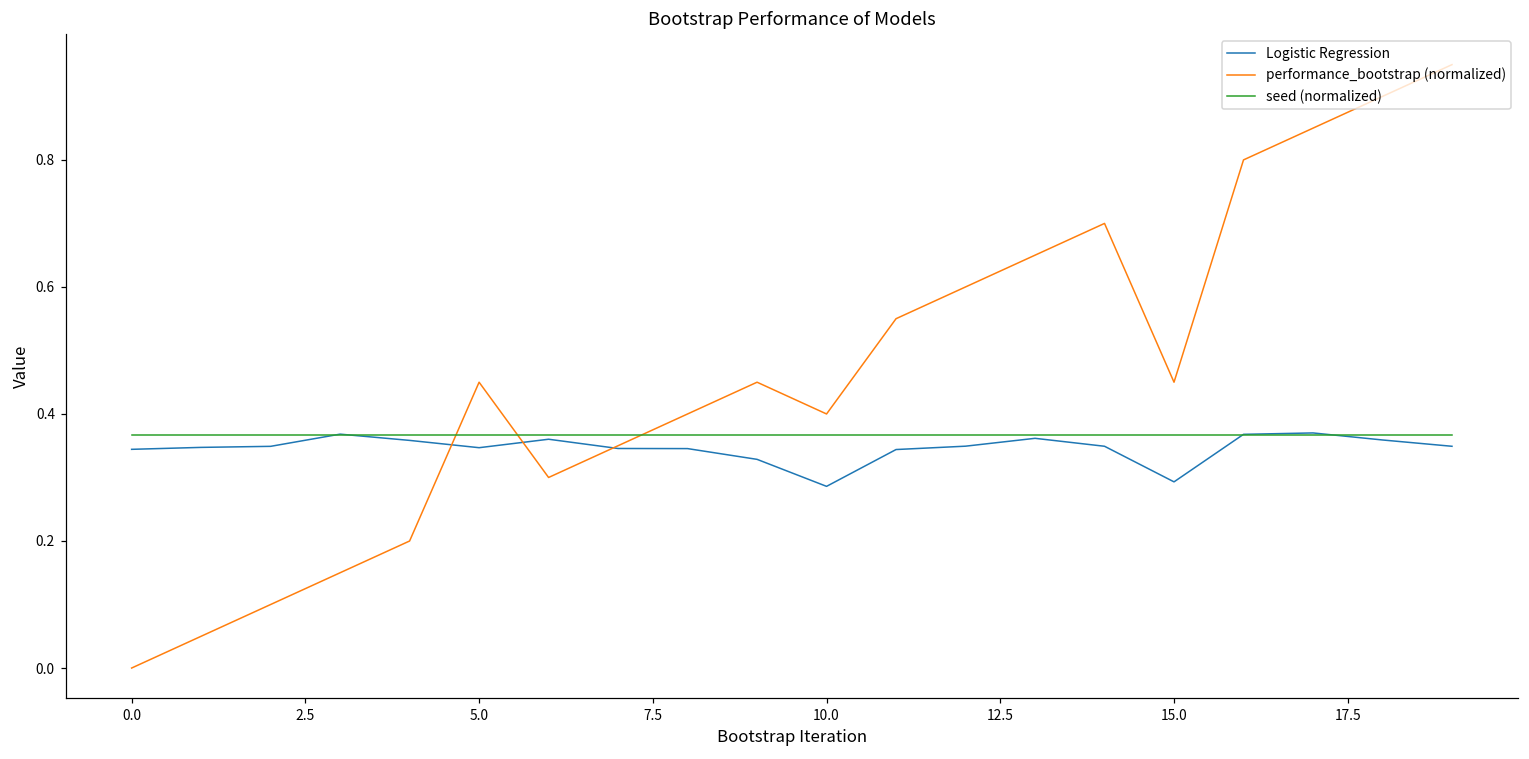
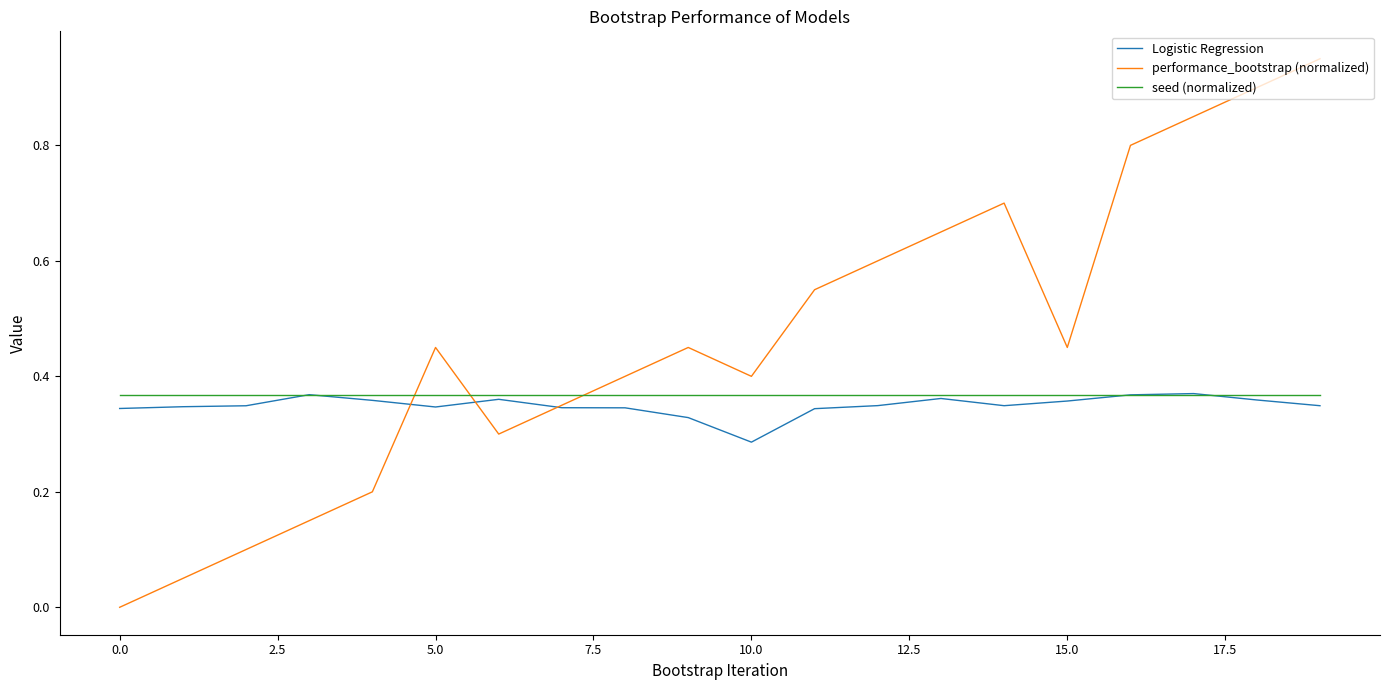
  {
    "Logistic Regression": {
      "0.0": 0.34,
      "5.0": 0.35,
      "10.0": 0.29,
-     "15.0": 0.29
+     "15.0": 0.36
    },
    "performance_bootstrap (normalized)": {
      "0.0": 0.00,
      "5.0": 0.45,
      "10.0": 0.40,
      "15.0": 0.45
    },
    "seed (normalized)": {
      "0.0": 0.37,
      "5.0": 0.37,
      "10.0": 0.37,
      "15.0": 0.37
    }
  }
